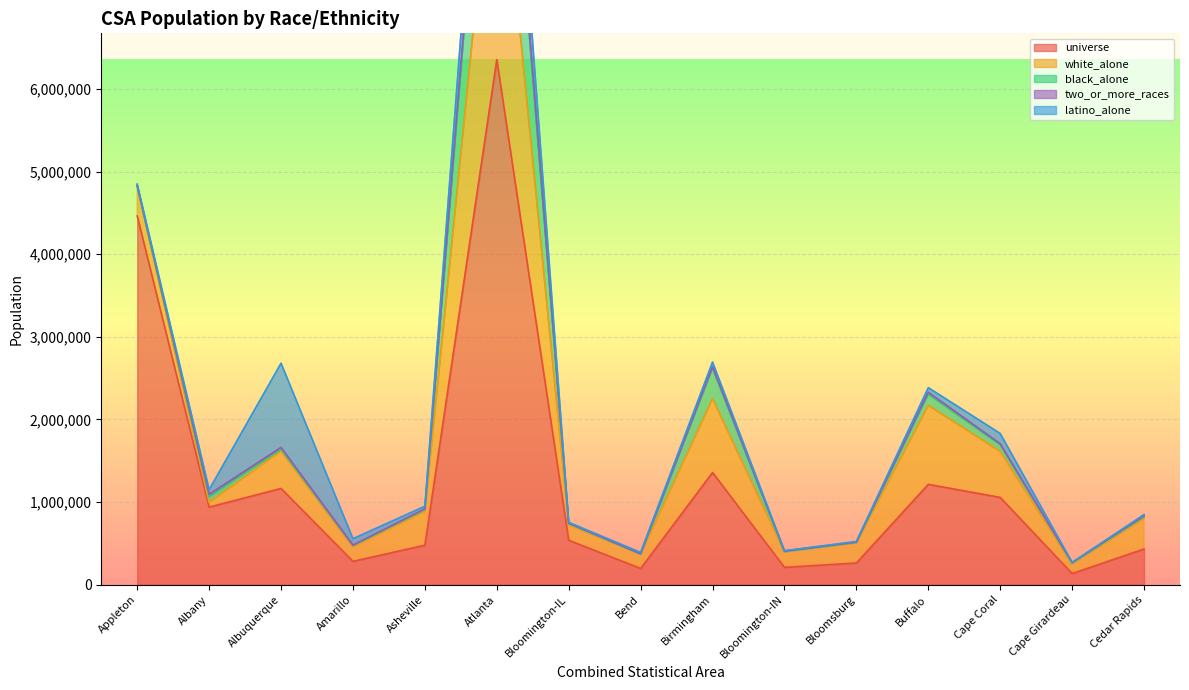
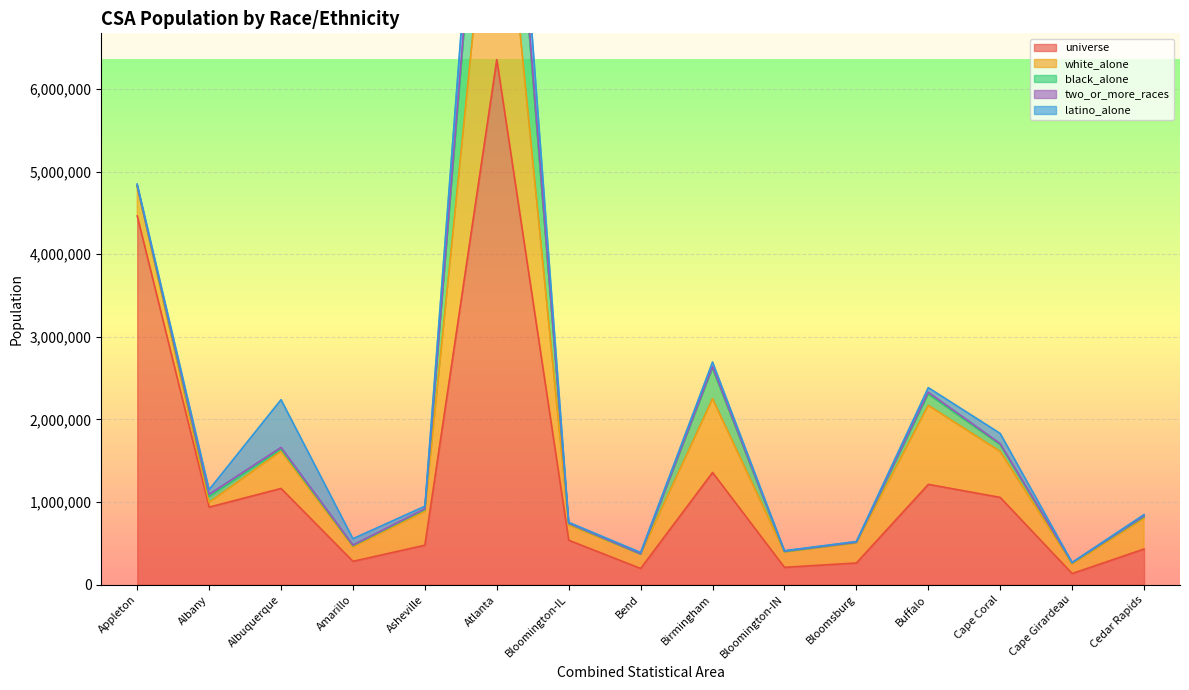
  {
    "universe": {
      "Appleton": "4,500,000",
      "Albany": "900,000",
      "Albuquerque": "1,200,000",
      "Amarillo": "300,000",
      "Asheville": "500,000",
      "Atlanta": "6,400,000",
      "Bloomington-IL": "500,000",
      "Bend": "200,000",
      "Birmingham": "1,400,000",
      "Bloomington-IN": "200,000",
      "Bloomsburg": "300,000",
      "Buffalo": "1,200,000",
      "Cape Coral": "1,100,000",
      "Cape Girardeau": "100,000",
      "Cedar Rapids": "400,000"
    },
    "white_alone": {
      "Albany": "100,000",
      "Birmingham": "900,000",
      "Buffalo": "1,000,000",
      "Cape Coral": "600,000"
    },
    "latino_alone": {
      "Albany": "100,000",
-     "Albuquerque": "1,000,000",
+     "Albuquerque": "600,000",
      "Amarillo": "100,000",
      "Birmingham": "100,000",
      "Buffalo": "100,000",
      "Cape Coral": "100,000"
    }
  }
